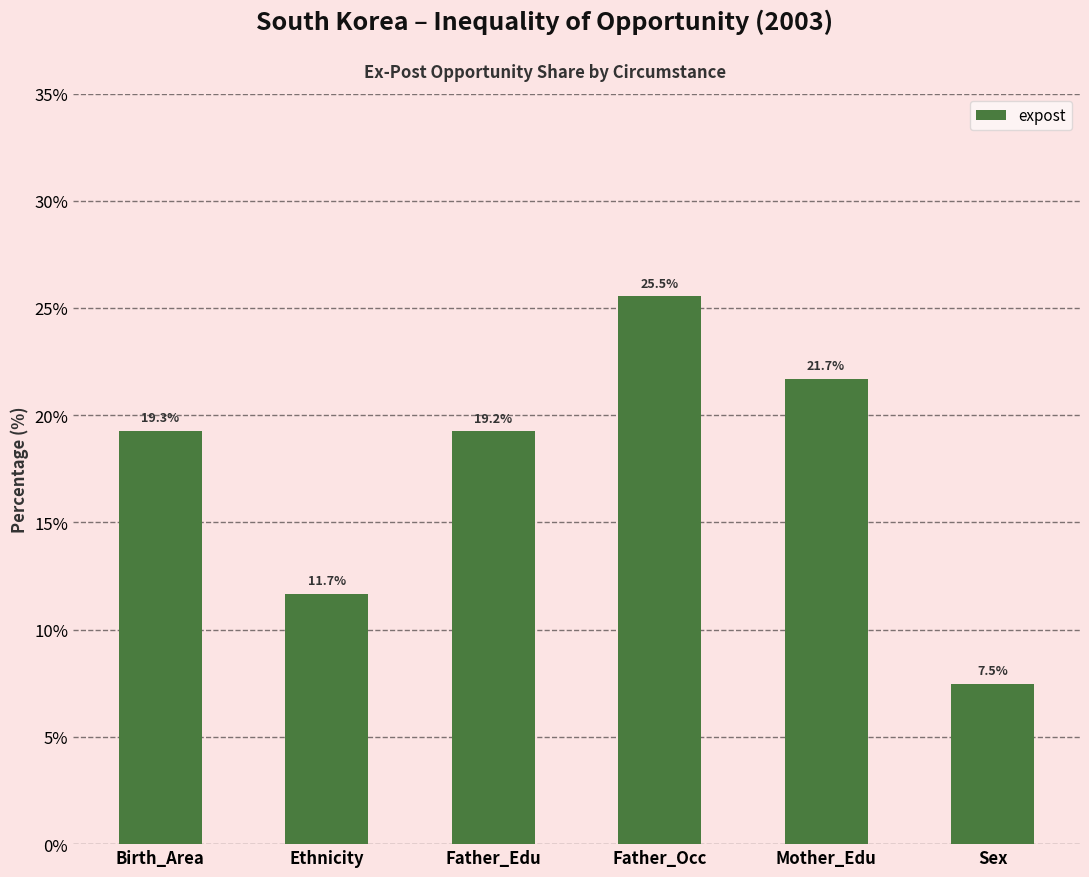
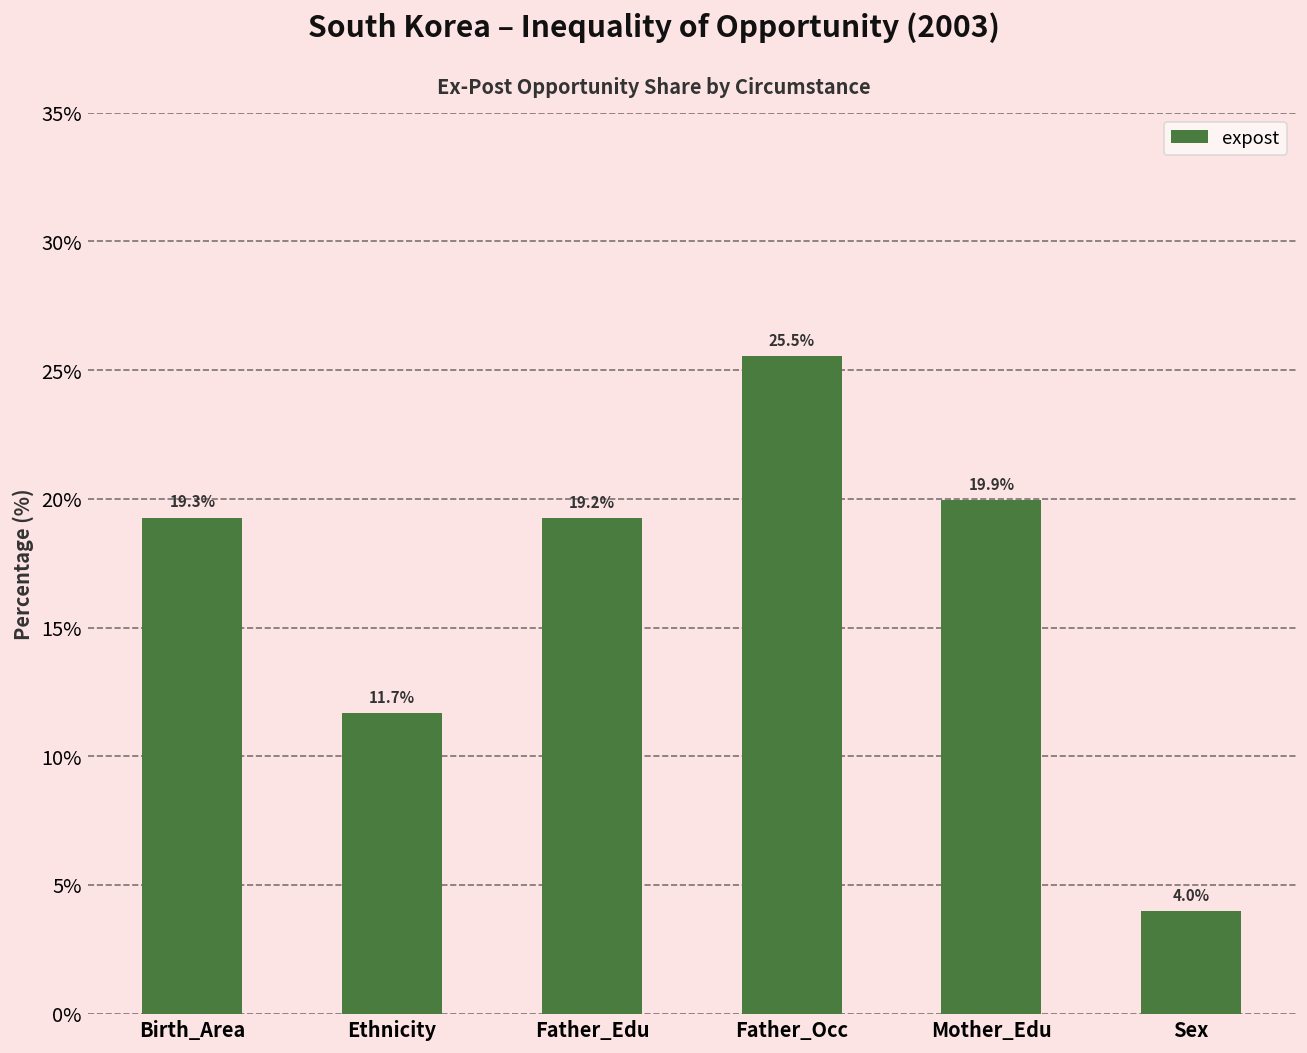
  {
    "Birth_Area": "19.3%",
    "Ethnicity": "11.7%",
    "Father_Edu": "19.2%",
    "Father_Occ": "25.5%",
-   "Mother_Edu": "21.7%",
-   "Sex": "7.5%"
+   "Mother_Edu": "19.9%",
+   "Sex": "4.0%"
  }
